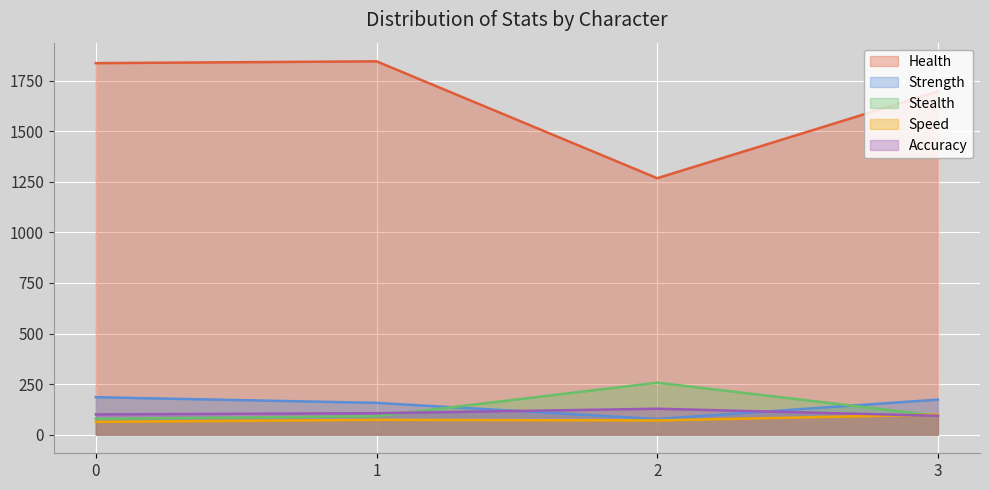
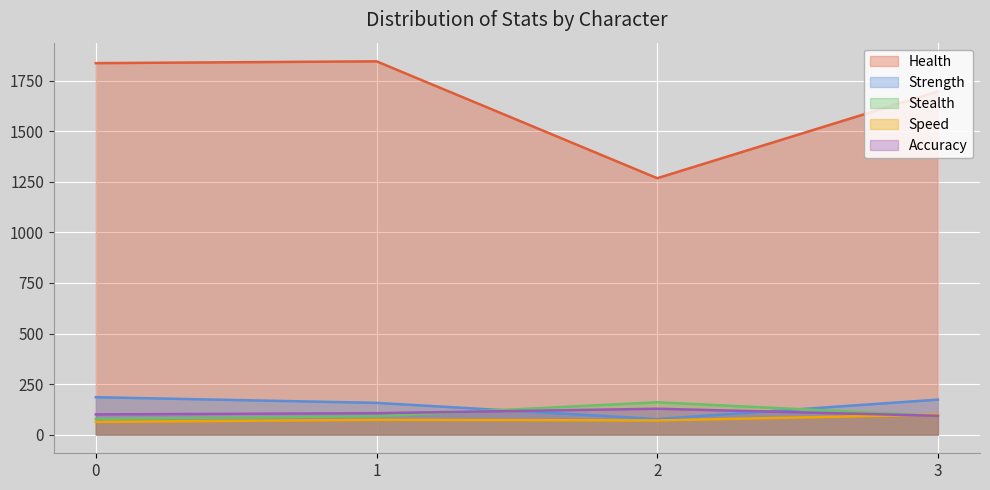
  {
    "Stealth": {
      "0": 80,
      "1": 90,
-     "2": 260
+     "2": 160
    }
  }
